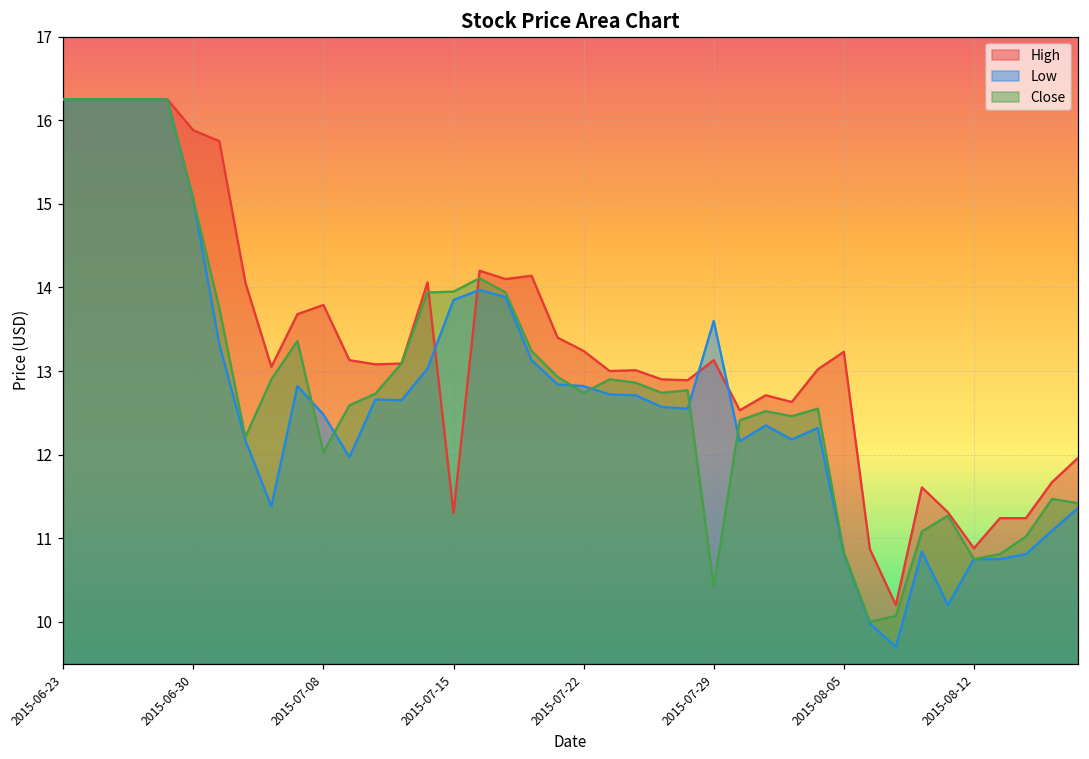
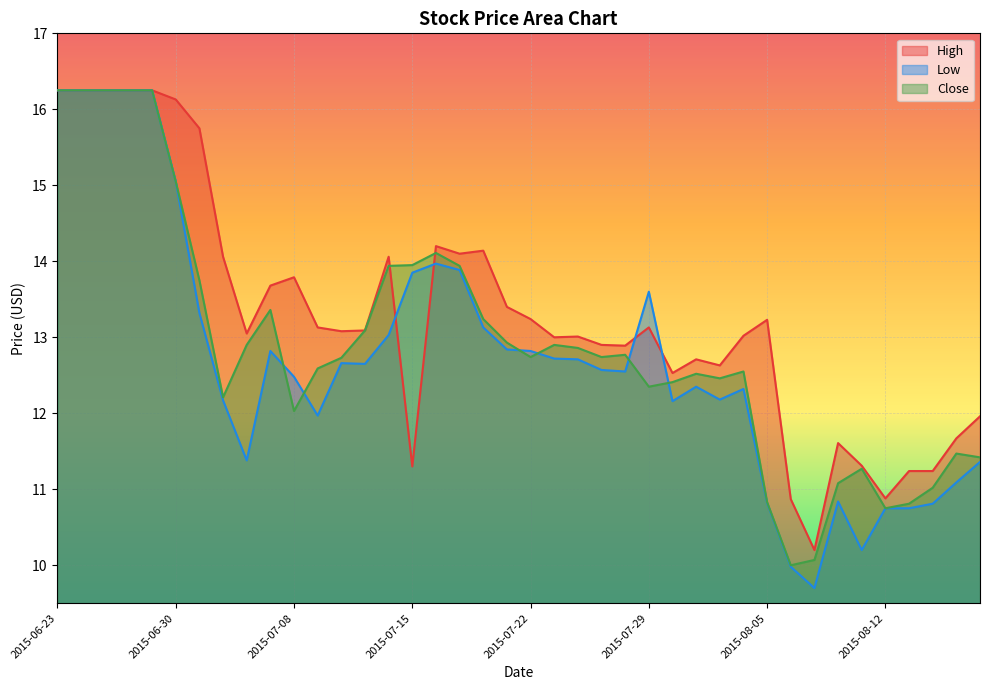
  {
    "High": {
-     "2015-06-30": 15.9,
+     "2015-06-30": 16.1,
      "2015-07-08": 13.8,
      "2015-07-15": 11.3,
      "2015-07-22": 13.2,
      "2015-07-29": 13.1,
      "2015-08-05": 13.2,
      "2015-08-12": 10.9
    },
    "Low": {
      "2015-07-08": 12.5,
      "2015-07-15": 13.9,
      "2015-07-22": 12.8,
      "2015-07-29": 13.6
    },
    "Close": {
      "2015-07-08": 12.0,
      "2015-07-15": 14.0,
      "2015-07-22": 12.7,
-     "2015-07-29": 10.4
+     "2015-07-29": 12.4
    }
  }
